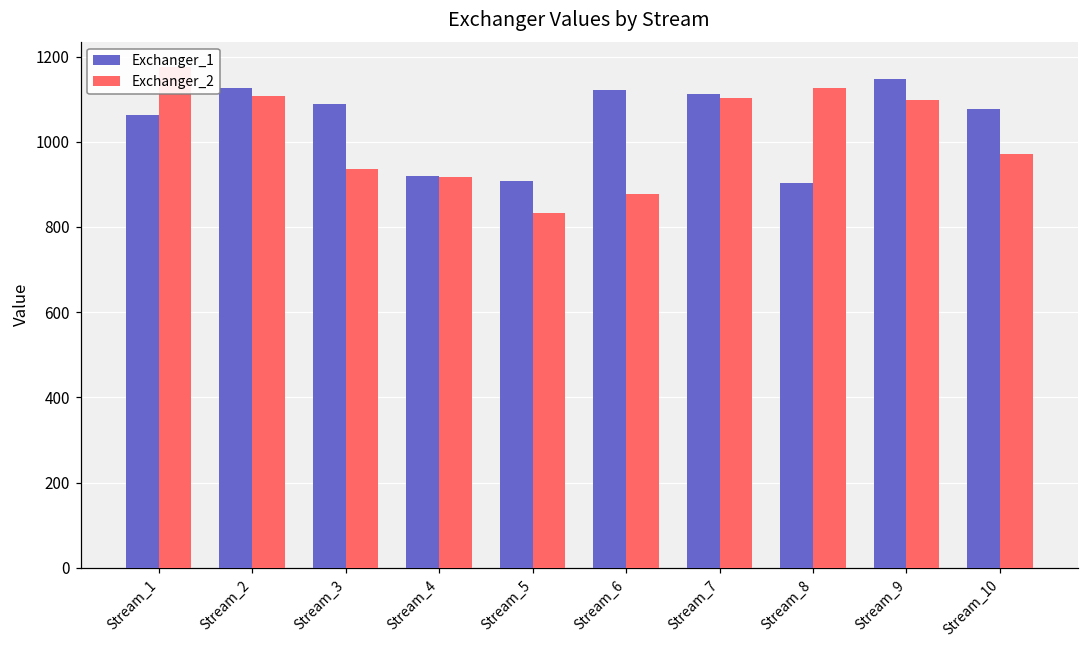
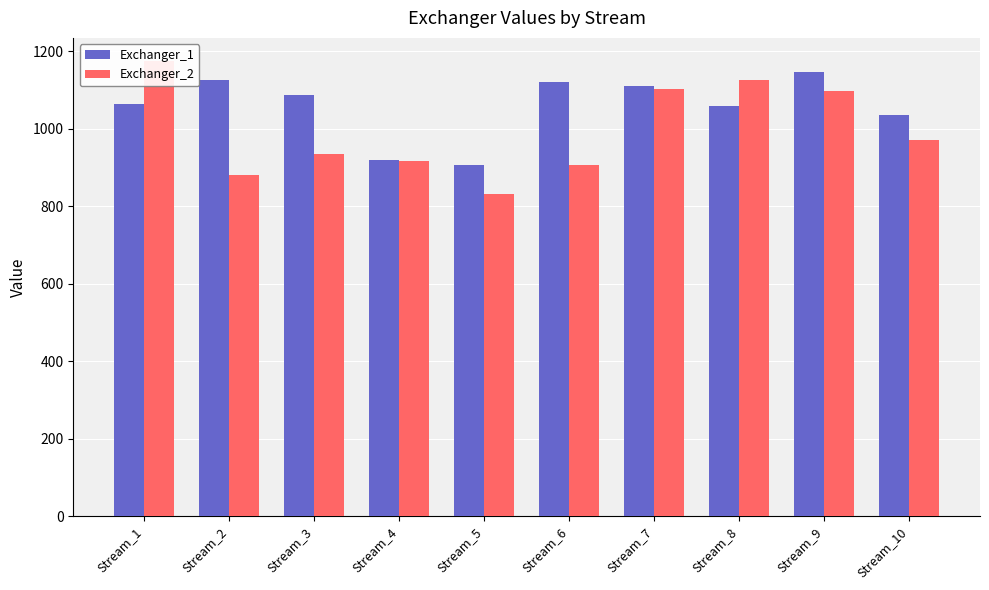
  {
    "Exchanger_1": {
      "Stream_1": 1060,
      "Stream_2": 1130,
      "Stream_3": 1090,
      "Stream_4": 920,
      "Stream_5": 910,
      "Stream_6": 1120,
      "Stream_7": 1110,
-     "Stream_8": 900,
+     "Stream_8": 1060,
      "Stream_9": 1150,
-     "Stream_10": 1080
+     "Stream_10": 1040
    },
    "Exchanger_2": {
-     "Stream_2": 1110,
+     "Stream_2": 880,
      "Stream_3": 940,
      "Stream_4": 920,
      "Stream_5": 830,
-     "Stream_6": 880,
+     "Stream_6": 910,
      "Stream_7": 1100,
      "Stream_8": 1130,
      "Stream_9": 1100,
      "Stream_10": 970
    }
  }
